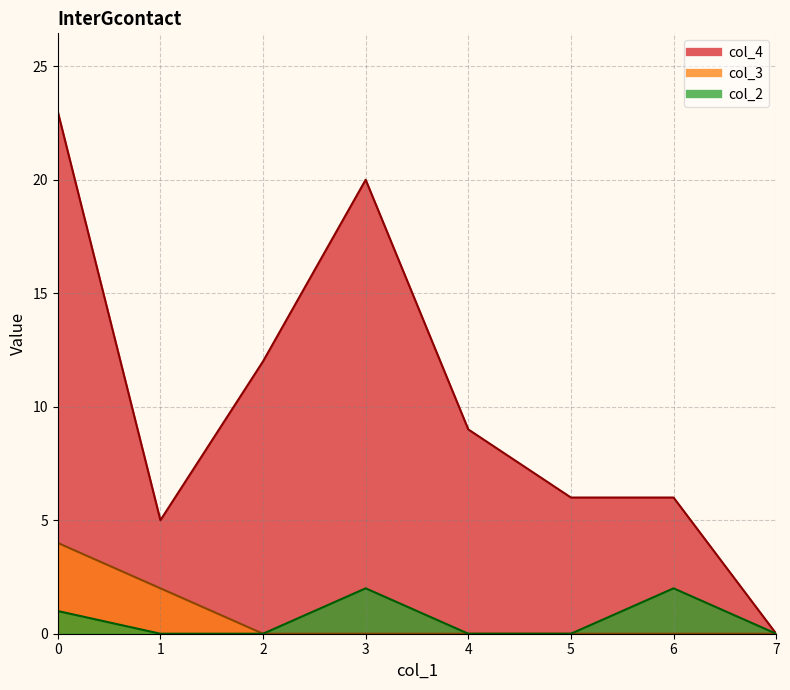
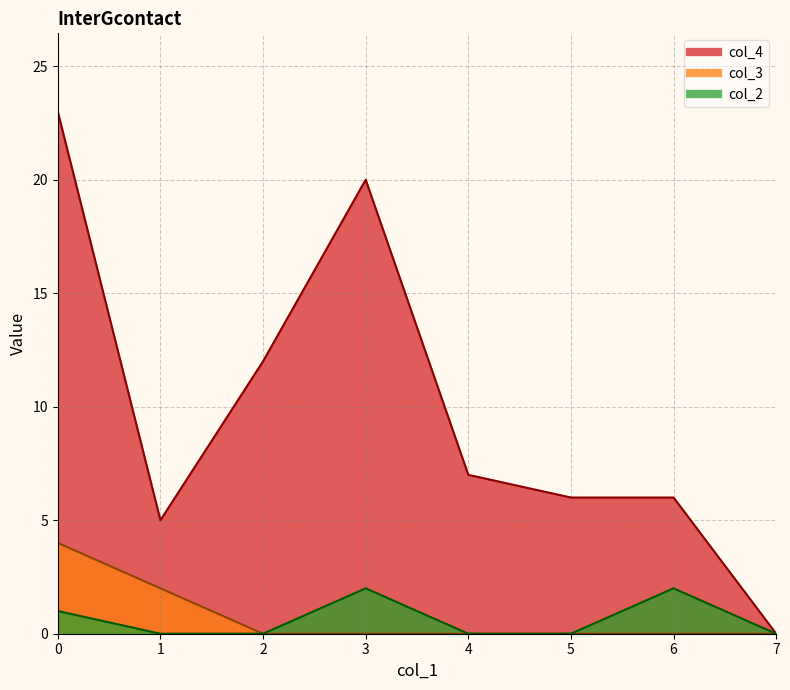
  {
    "col_4": {
      "0": 23,
      "1": 5,
      "2": 12,
      "3": 20,
-     "4": 9,
+     "4": 7,
      "5": 6,
      "6": 6
    },
    "col_3": {
      "0": 4,
      "1": 2,
      "3": 0,
      "6": 0
    },
    "col_2": {
      "0": 1,
      "1": 0,
      "3": 2,
      "6": 2
    }
  }
